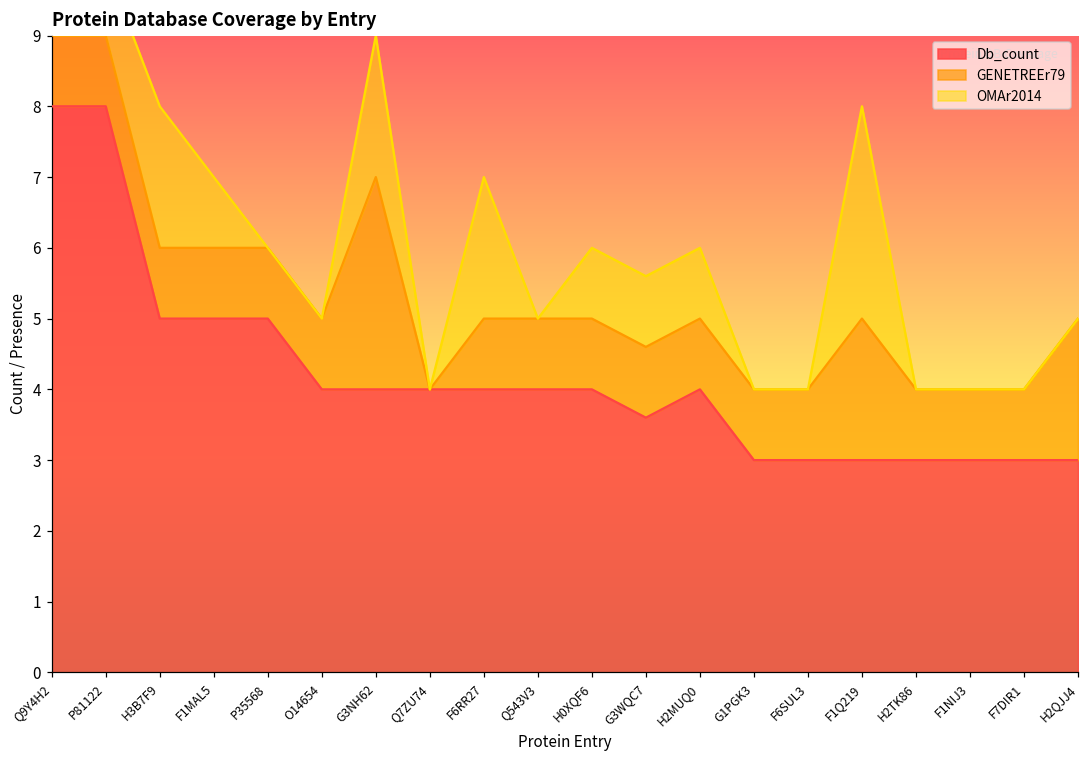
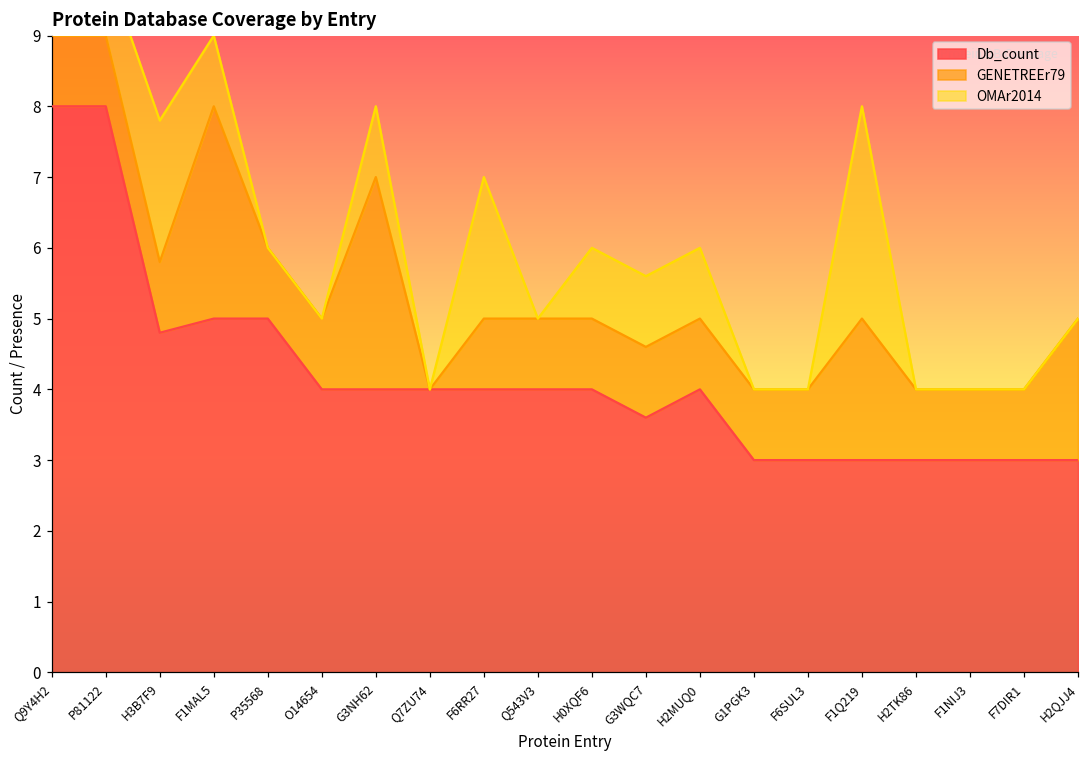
  {
    "Db_count": {
      "Q9Y4H2": 8.0,
      "P81122": 8.0,
-     "H3B7F9": 5.0,
+     "H3B7F9": 4.8,
      "F1MAL5": 5.0,
      "P35568": 5.0,
      "O14654": 4.0,
      "G3NH62": 4.0,
      "F6RR27": 4.0,
      "Q543V3": 4.0,
      "H0XQF6": 4.0,
      "G3WQC7": 3.6,
      "H2MUQ0": 4.0,
      "G1PGK3": 3.0,
      "F6SUL3": 3.0,
      "F1Q219": 3.0,
      "H2TK86": 3.0,
      "F1NIJ3": 3.0,
      "F7DIR1": 3.0,
      "H2QJJ4": 3.0
    },
    "GENETREEr79": {
      "Q9Y4H2": 1,
      "P81122": 1,
      "H3B7F9": 1,
-     "F1MAL5": 1,
+     "F1MAL5": 3,
      "G3NH62": 3,
      "F6RR27": 1,
      "H0XQF6": 1,
      "G3WQC7": 1,
      "H2MUQ0": 1,
      "F1Q219": 2
    },
    "OMAr2014": {
      "H3B7F9": 2,
      "F1MAL5": 1,
-     "G3NH62": 2,
+     "G3NH62": 1,
      "F6RR27": 2,
      "H0XQF6": 1,
      "G3WQC7": 1,
      "H2MUQ0": 1,
      "F1Q219": 3
    }
  }
